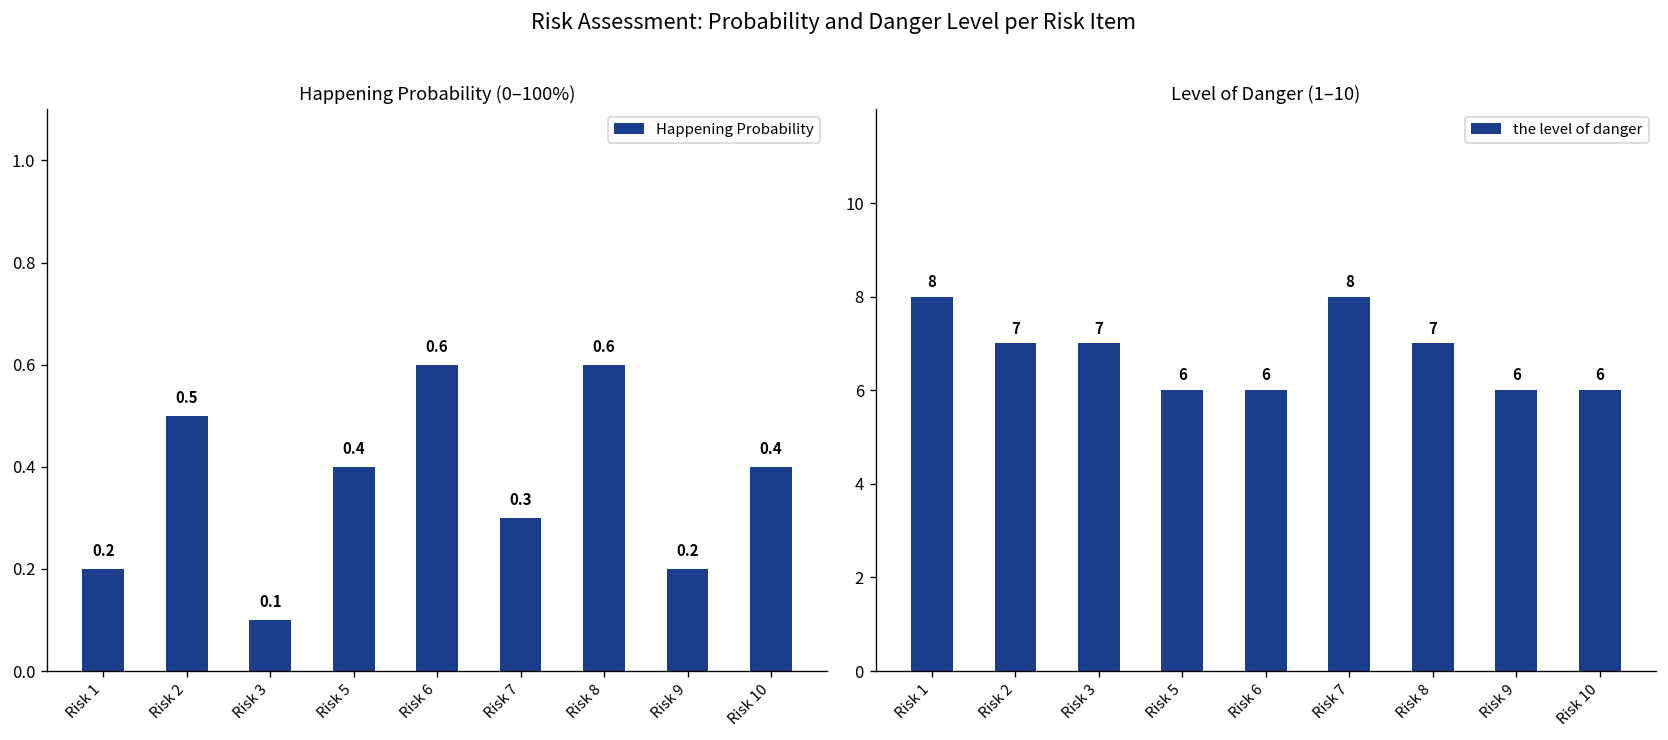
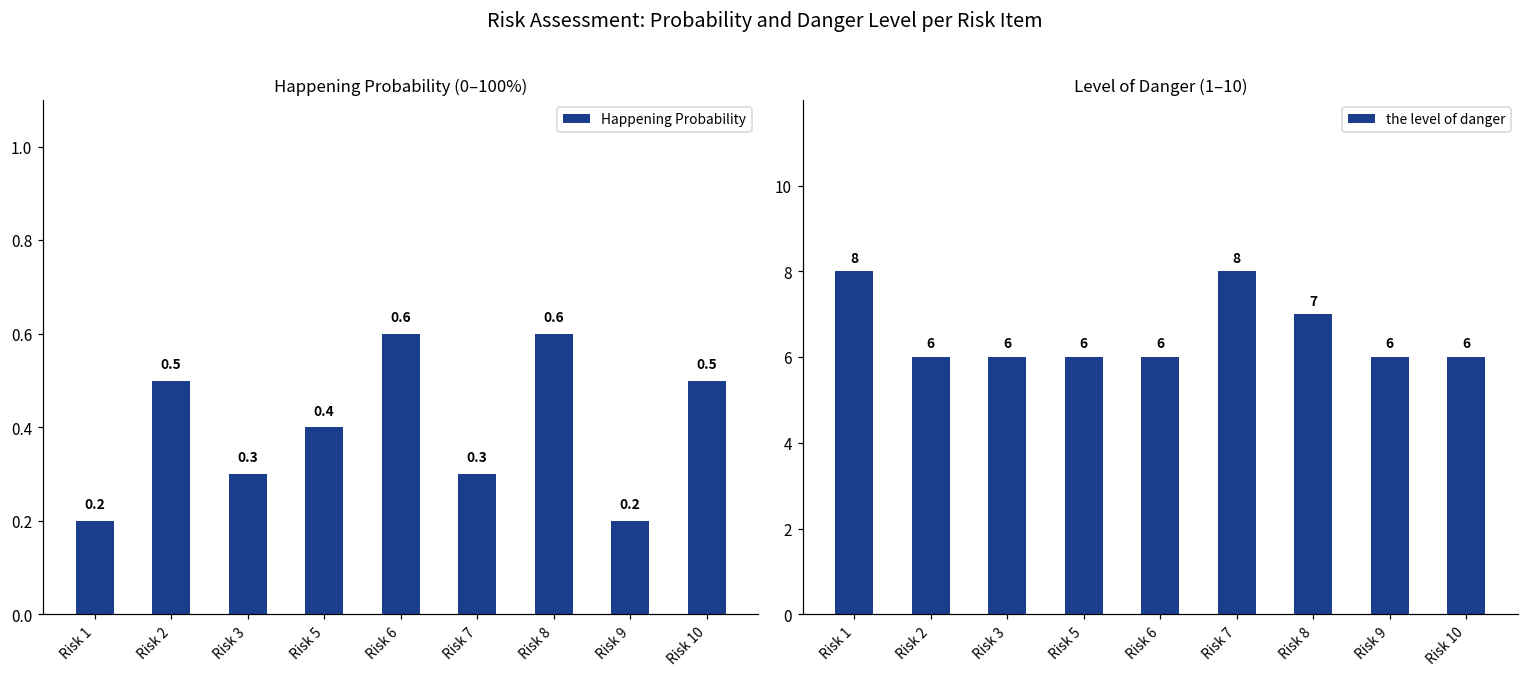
  {
    "Happening Probability (0–100%)": {
      "Risk 1": 0.2,
      "Risk 2": 0.5,
-     "Risk 3": 0.1,
+     "Risk 3": 0.3,
      "Risk 5": 0.4,
      "Risk 6": 0.6,
      "Risk 7": 0.3,
      "Risk 8": 0.6,
      "Risk 9": 0.2,
-     "Risk 10": 0.4
+     "Risk 10": 0.5
    },
    "Level of Danger (1–10)": {
      "Risk 1": 8,
-     "Risk 2": 7,
-     "Risk 3": 7,
+     "Risk 2": 6,
+     "Risk 3": 6,
      "Risk 5": 6,
      "Risk 6": 6,
      "Risk 7": 8,
      "Risk 8": 7,
      "Risk 9": 6,
      "Risk 10": 6
    }
  }
